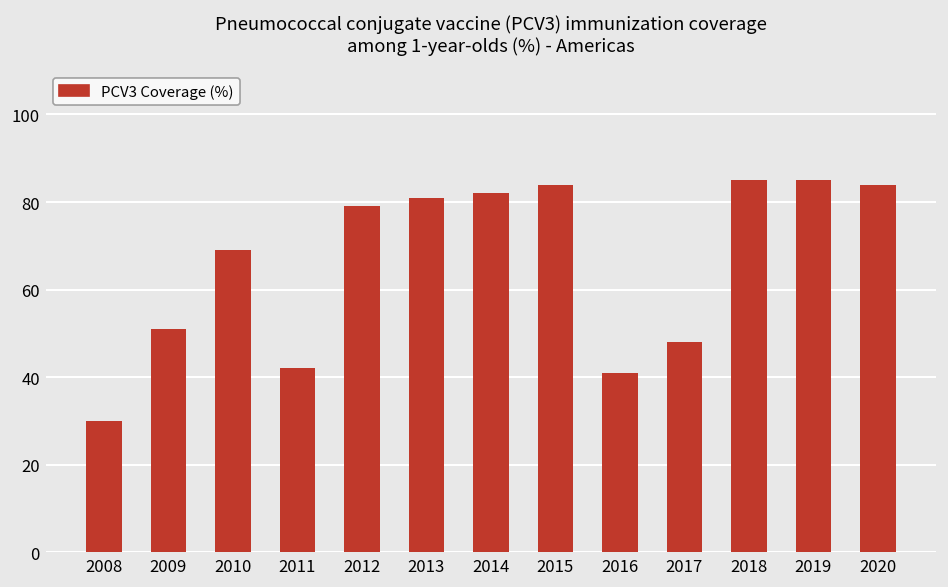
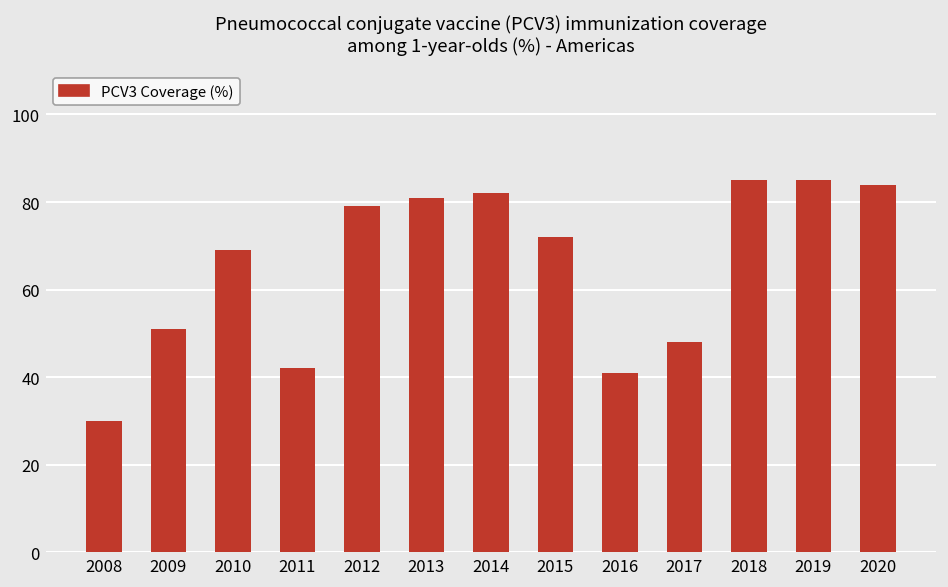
  {
    "2008": 30,
    "2009": 51,
    "2010": 69,
    "2011": 42,
    "2012": 79,
    "2013": 81,
    "2014": 82,
-   "2015": 84,
+   "2015": 72,
    "2016": 41,
    "2017": 48,
    "2018": 85,
    "2019": 85,
    "2020": 84
  }
